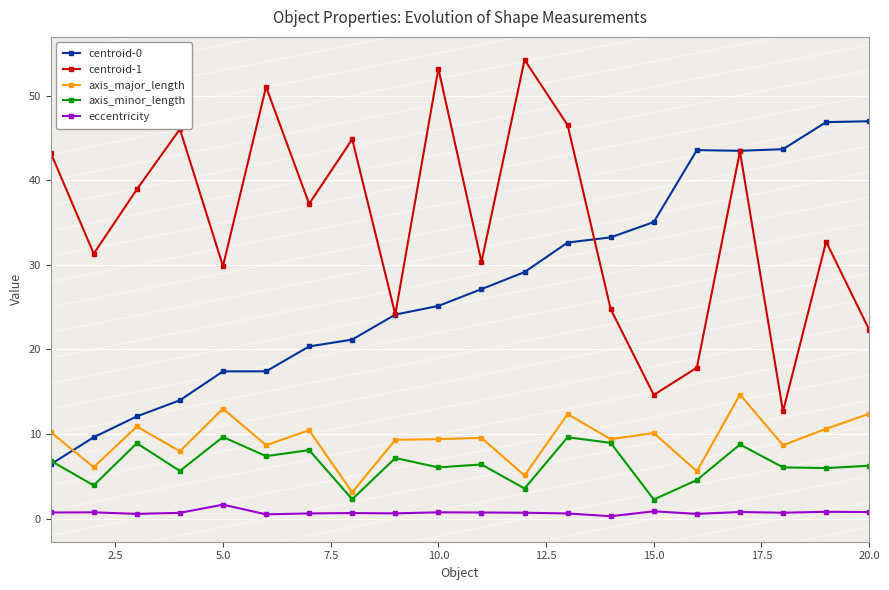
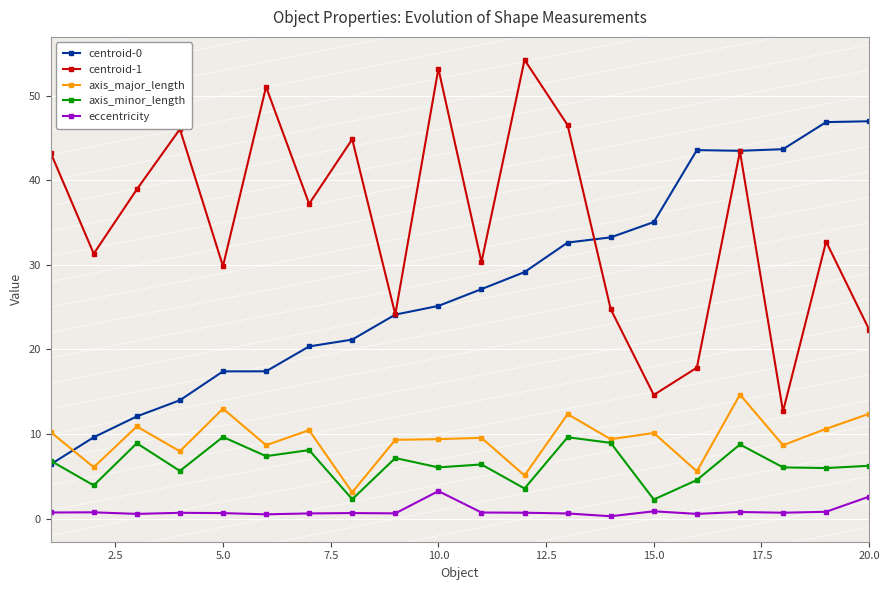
  {
    "centroid-0": {
      "5.0": 17,
      "10.0": 25,
      "15.0": 35,
      "20.0": 47
    },
    "centroid-1": {
      "5.0": 30,
      "10.0": 53,
      "15.0": 15,
      "20.0": 22
    },
    "axis_major_length": {
      "5.0": 13,
      "10.0": 9,
      "15.0": 10,
      "20.0": 12
    },
    "axis_minor_length": {
      "5.0": 10,
      "10.0": 6,
      "15.0": 2,
      "20.0": 6
    },
    "eccentricity": {
-     "5.0": 2,
-     "10.0": 1,
+     "5.0": 1,
+     "10.0": 3,
      "15.0": 1,
-     "20.0": 1
+     "20.0": 3
    }
  }
